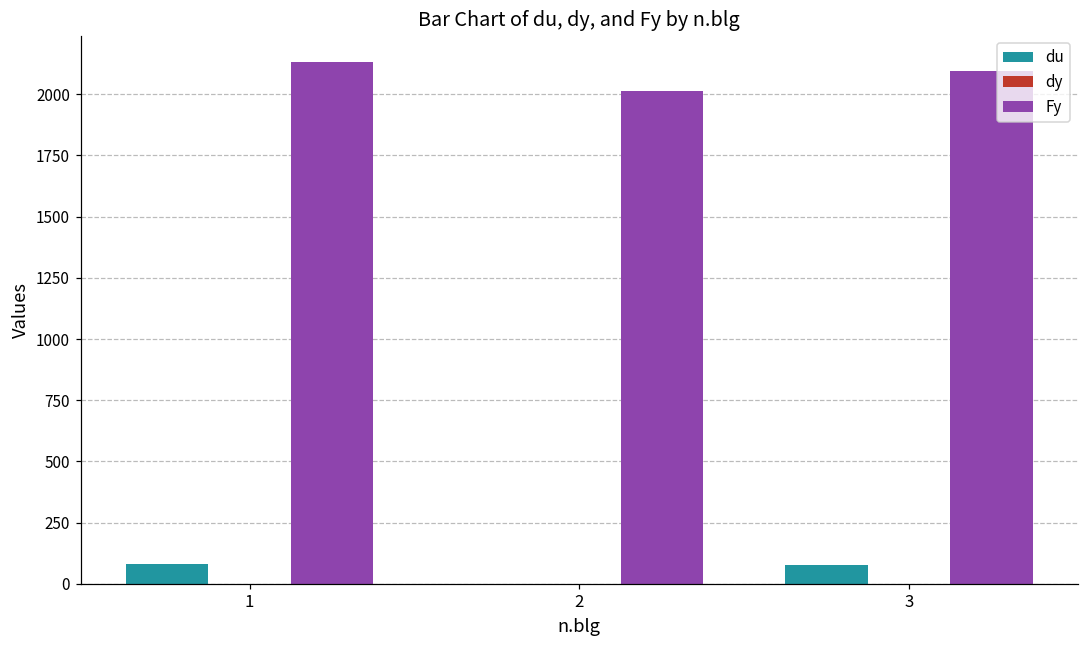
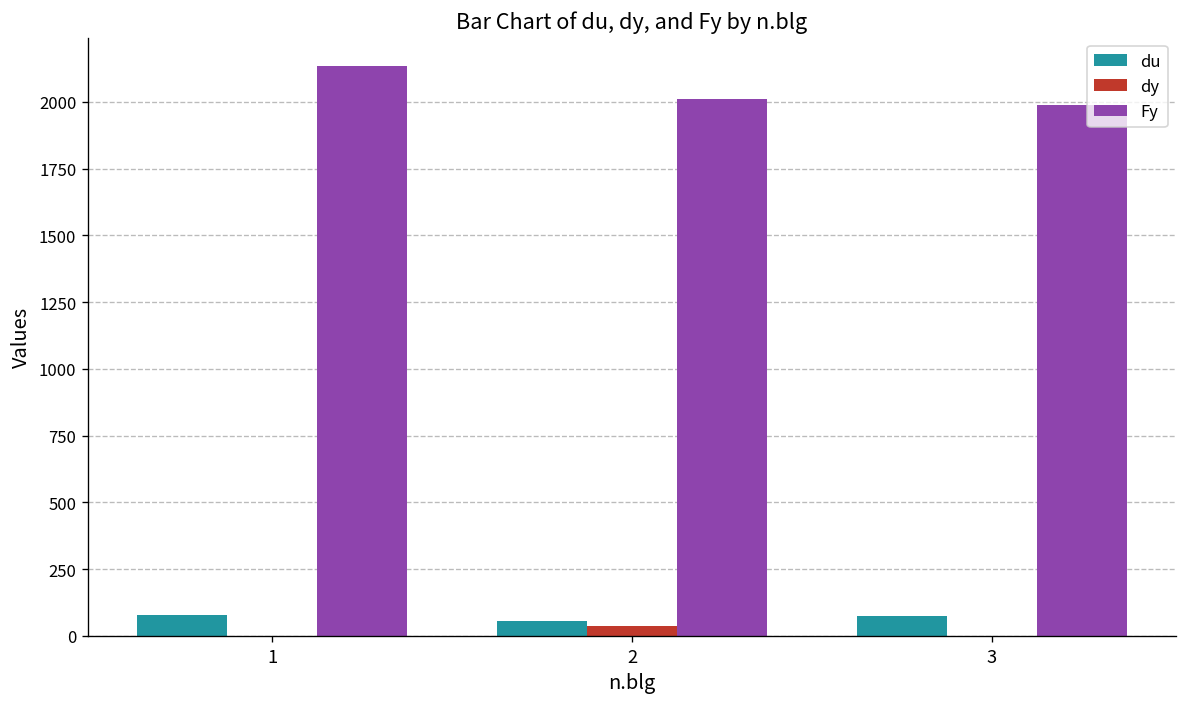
  {
    "du": {
      "1": 80,
-     "2": 0,
+     "2": 50,
      "3": 80
    },
    "dy": {
-     "2": 0
+     "2": 40
    },
    "Fy": {
      "1": 2130,
      "2": 2010,
-     "3": 2090
+     "3": 1990
    }
  }
